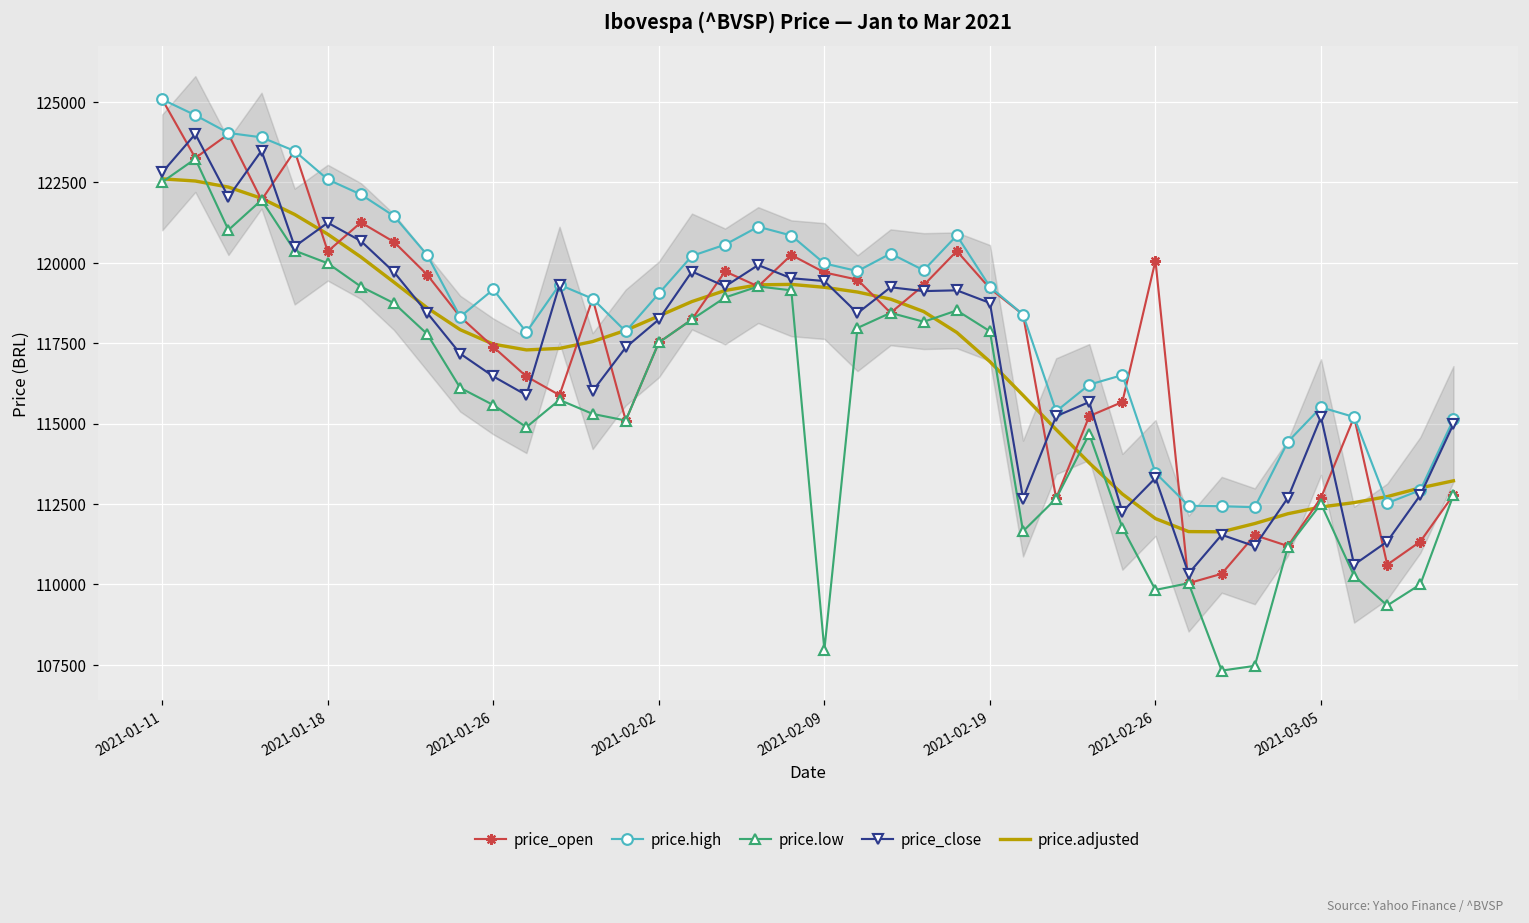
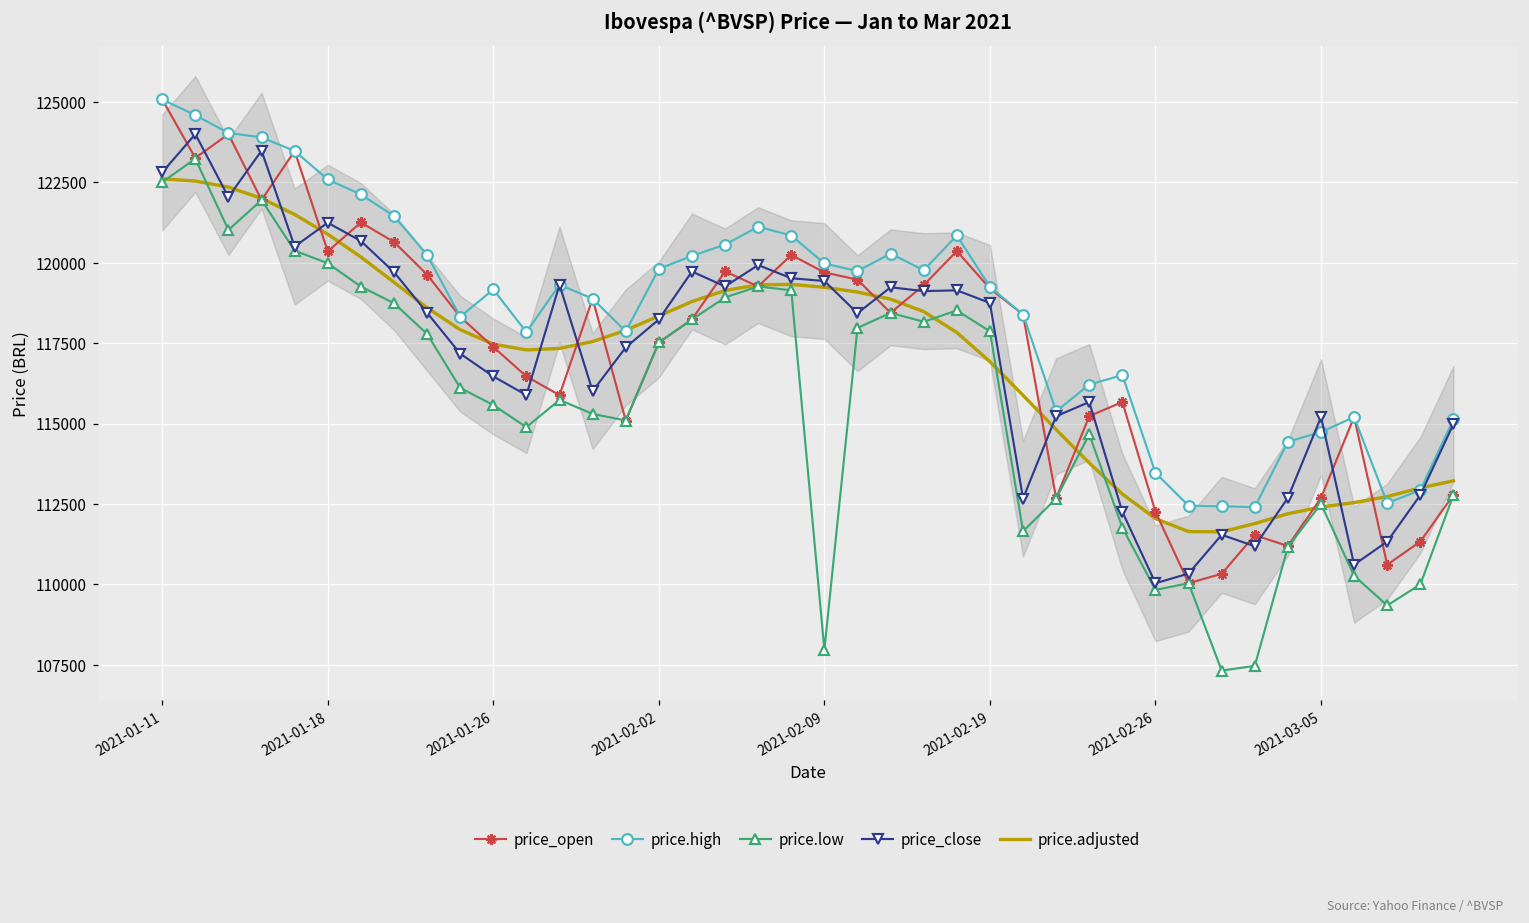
  {
    "price_open": {
      "2021-01-18": 120400,
      "2021-02-09": 119700,
-     "2021-02-26": 120100,
+     "2021-02-26": 112300,
      "2021-03-05": 112700
    },
    "price.high": {
      "2021-01-18": 122600,
      "2021-01-26": 119200,
-     "2021-02-02": 119000,
+     "2021-02-02": 119800,
      "2021-02-09": 120000,
      "2021-02-26": 113500,
-     "2021-03-05": 115500
+     "2021-03-05": 114700
    },
    "price.low": {
      "2021-01-11": 122500,
      "2021-01-18": 120000,
      "2021-01-26": 115600,
      "2021-02-09": 108000,
      "2021-02-19": 117900,
      "2021-02-26": 109800,
      "2021-03-05": 112500
    },
    "price_close": {
      "2021-01-11": 122800,
      "2021-01-18": 121200,
      "2021-01-26": 116500,
      "2021-02-02": 118200,
      "2021-02-09": 119400,
      "2021-02-19": 118700,
-     "2021-02-26": 113300,
+     "2021-02-26": 110000,
      "2021-03-05": 115200
    },
    "price.adjusted": {
      "2021-01-11": 122600,
      "2021-01-18": 120900,
      "2021-02-02": 118300,
      "2021-02-09": 119200,
      "2021-02-19": 116900,
      "2021-02-26": 112000,
      "2021-03-05": 112400
    }
  }
